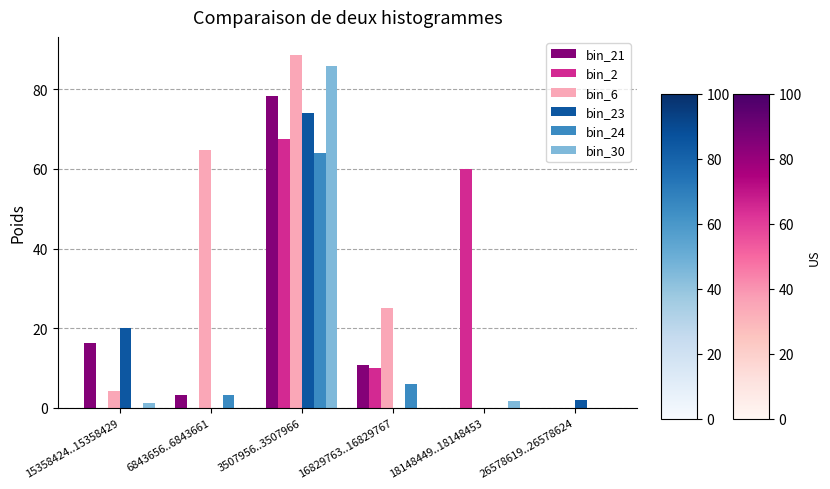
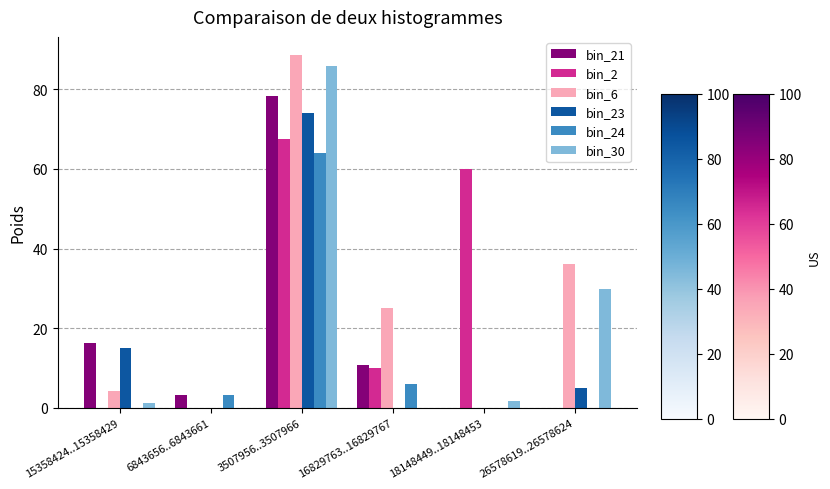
  {
    "bin_21": {
      "15358424..15358429": 16,
      "6843656..6843661": 3,
      "3507956..3507966": 78,
      "16829763..16829767": 11,
      "18148449..18148453": 0,
      "26578619..26578624": 0
    },
    "bin_2": {
      "15358424..15358429": 0,
      "6843656..6843661": 0,
      "3507956..3507966": 68,
      "16829763..16829767": 10,
      "18148449..18148453": 60,
      "26578619..26578624": 0
    },
    "bin_6": {
      "15358424..15358429": 4,
-     "6843656..6843661": 65,
+     "6843656..6843661": 0,
      "3507956..3507966": 89,
      "16829763..16829767": 25,
      "18148449..18148453": 0,
-     "26578619..26578624": 0
+     "26578619..26578624": 36
    },
    "bin_23": {
-     "15358424..15358429": 20,
+     "15358424..15358429": 15,
      "6843656..6843661": 0,
      "3507956..3507966": 74,
      "16829763..16829767": 0,
      "18148449..18148453": 0,
-     "26578619..26578624": 2
+     "26578619..26578624": 5
    },
    "bin_24": {
      "15358424..15358429": 0,
      "6843656..6843661": 3,
      "3507956..3507966": 64,
      "16829763..16829767": 6,
      "18148449..18148453": 0,
      "26578619..26578624": 0
    },
    "bin_30": {
      "15358424..15358429": 1,
      "6843656..6843661": 0,
      "3507956..3507966": 86,
      "16829763..16829767": 0,
      "18148449..18148453": 2,
-     "26578619..26578624": 0
+     "26578619..26578624": 30
    }
  }
